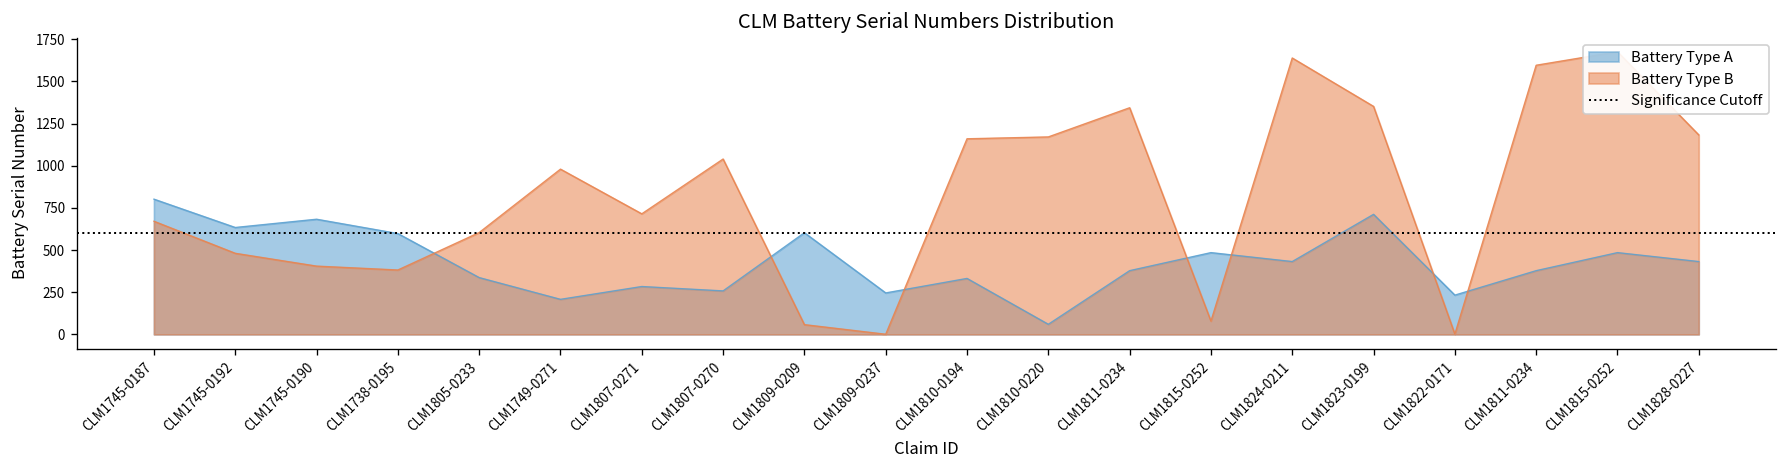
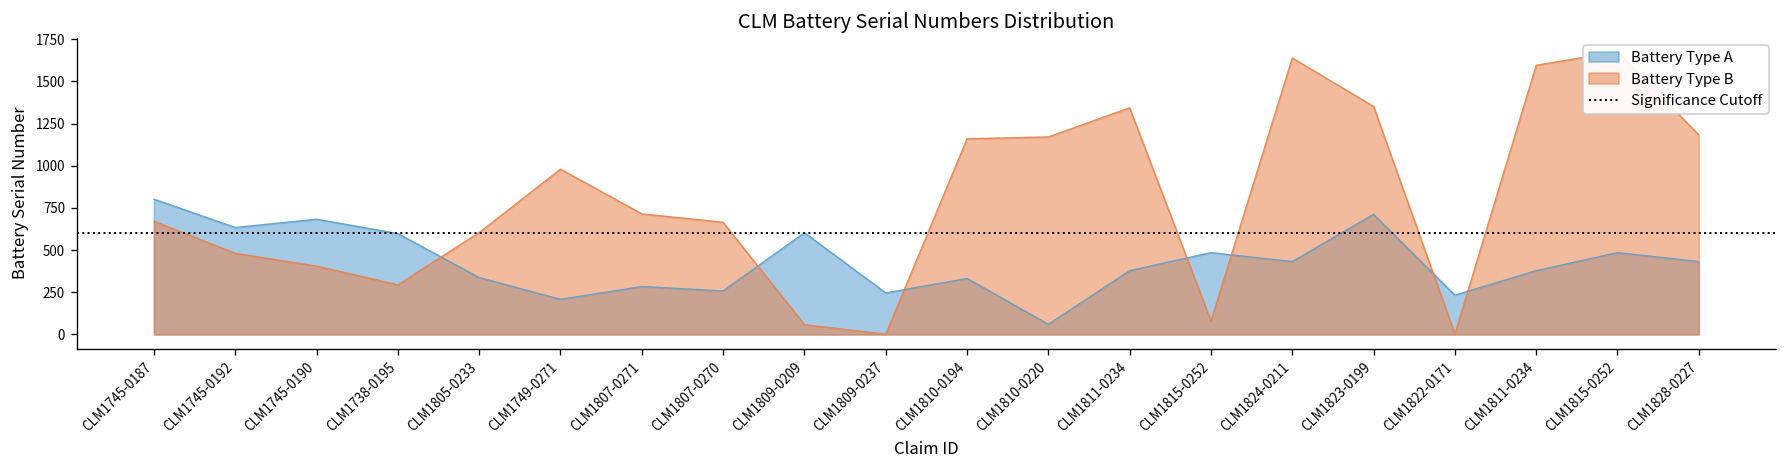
  {
    "Battery Type A": {
      "CLM1745-0187": 800,
      "CLM1745-0192": 630,
      "CLM1745-0190": 680,
      "CLM1738-0195": 600,
      "CLM1805-0233": 340,
      "CLM1749-0271": 210,
      "CLM1807-0271": 280,
      "CLM1807-0270": 260,
      "CLM1809-0209": 600,
      "CLM1809-0237": 250,
      "CLM1810-0194": 330,
      "CLM1810-0220": 60,
      "CLM1824-0211": 430,
      "CLM1823-0199": 710,
      "CLM1822-0171": 230,
      "CLM1828-0227": 430
    },
    "Battery Type B": {
      "CLM1745-0187": 670,
      "CLM1745-0192": 480,
      "CLM1745-0190": 410,
-     "CLM1738-0195": 380,
+     "CLM1738-0195": 290,
      "CLM1805-0233": 600,
      "CLM1749-0271": 980,
      "CLM1807-0271": 720,
-     "CLM1807-0270": 1040,
+     "CLM1807-0270": 670,
      "CLM1809-0209": 60,
      "CLM1809-0237": 0,
      "CLM1810-0194": 1160,
      "CLM1810-0220": 1170,
      "CLM1824-0211": 1640,
      "CLM1823-0199": 1350,
      "CLM1822-0171": 0,
      "CLM1828-0227": 1180
    }
  }
